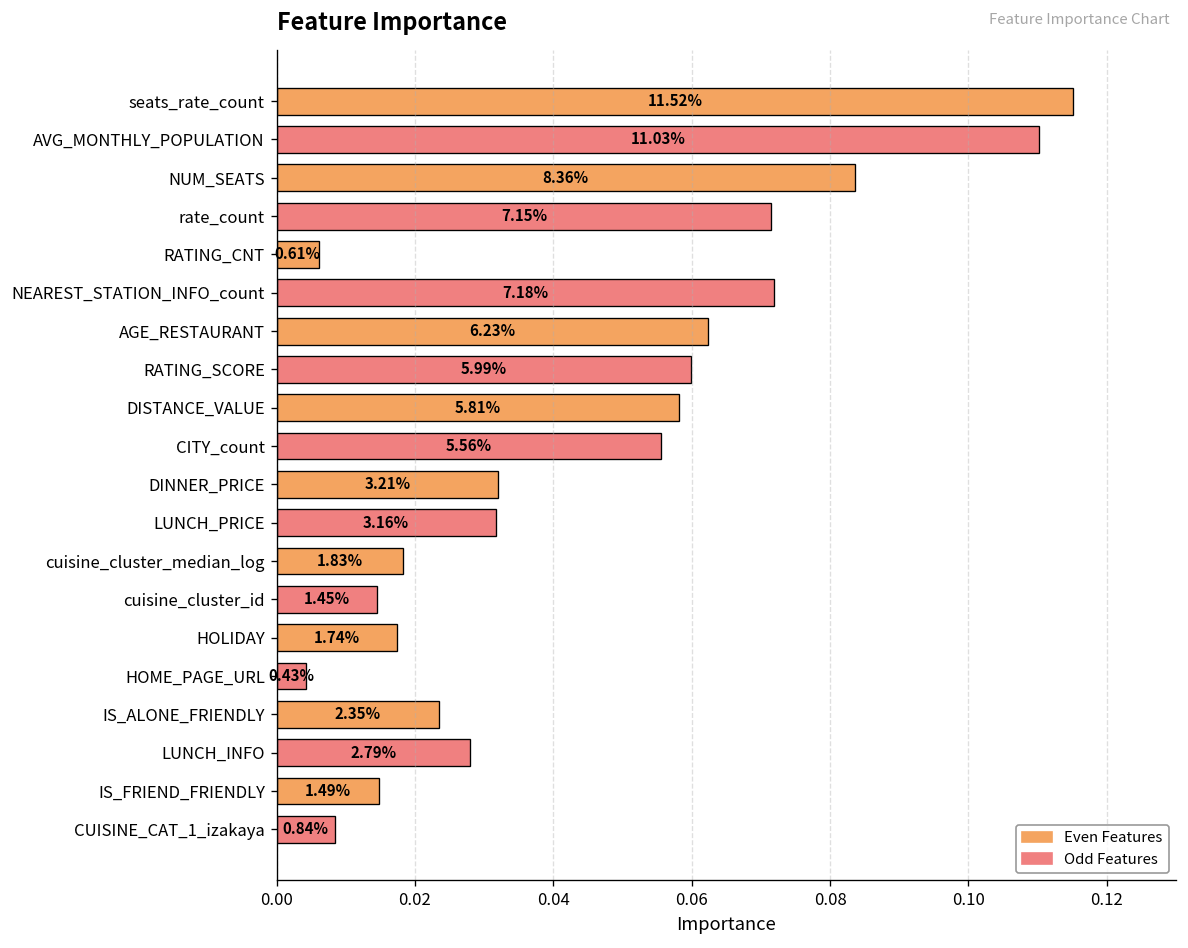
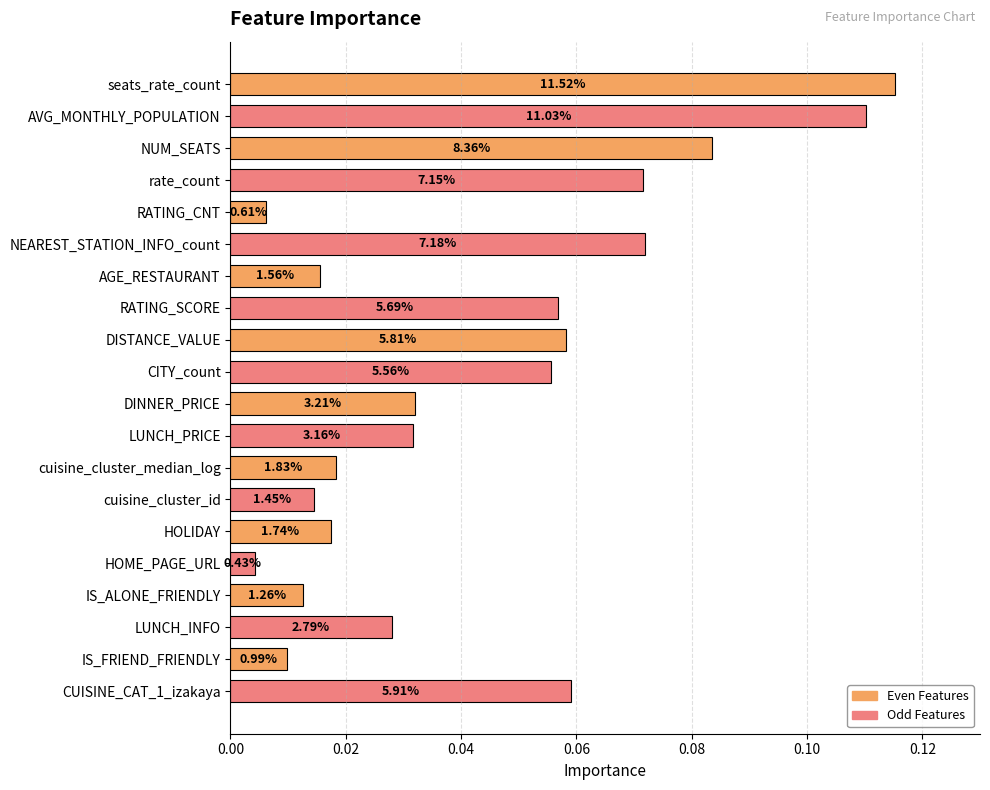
  {
    "seats_rate_count": "11.52%",
    "AVG_MONTHLY_POPULATION": "11.03%",
    "NUM_SEATS": "8.36%",
    "rate_count": "7.15%",
    "RATING_CNT": "0.61%",
    "NEAREST_STATION_INFO_count": "7.18%",
-   "AGE_RESTAURANT": "6.23%",
-   "RATING_SCORE": "5.99%",
+   "AGE_RESTAURANT": "1.56%",
+   "RATING_SCORE": "5.69%",
    "DISTANCE_VALUE": "5.81%",
    "CITY_count": "5.56%",
    "DINNER_PRICE": "3.21%",
    "LUNCH_PRICE": "3.16%",
    "cuisine_cluster_median_log": "1.83%",
    "cuisine_cluster_id": "1.45%",
    "HOLIDAY": "1.74%",
    "HOME_PAGE_URL": "0.43%",
-   "IS_ALONE_FRIENDLY": "2.35%",
+   "IS_ALONE_FRIENDLY": "1.26%",
    "LUNCH_INFO": "2.79%",
-   "IS_FRIEND_FRIENDLY": "1.49%",
-   "CUISINE_CAT_1_izakaya": "0.84%"
+   "IS_FRIEND_FRIENDLY": "0.99%",
+   "CUISINE_CAT_1_izakaya": "5.91%"
  }
